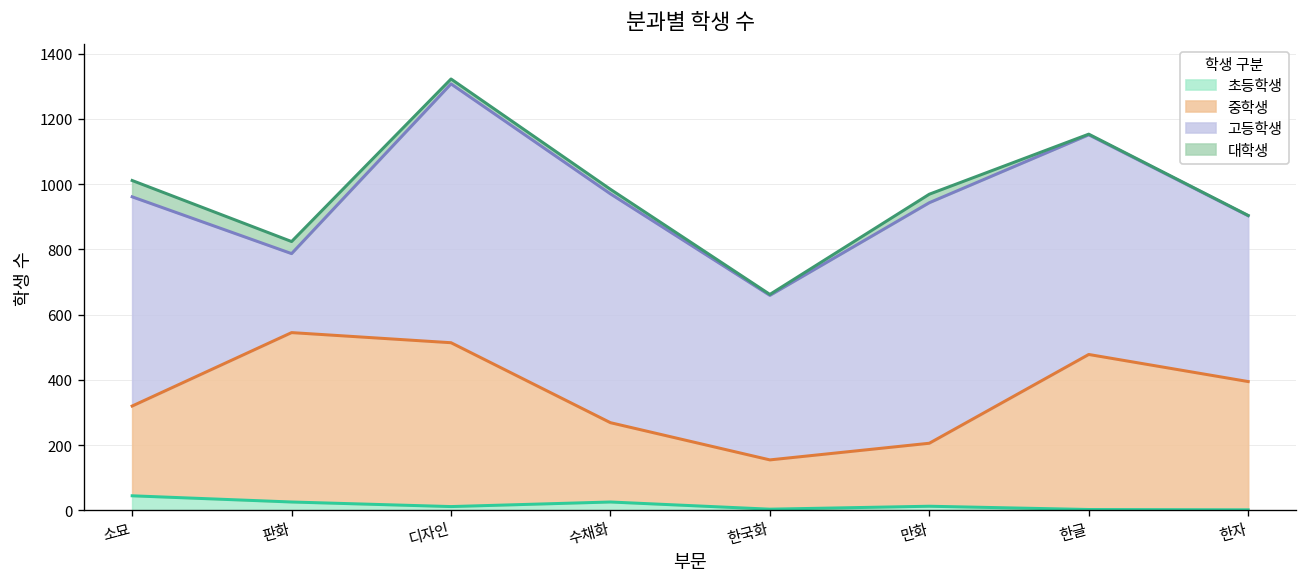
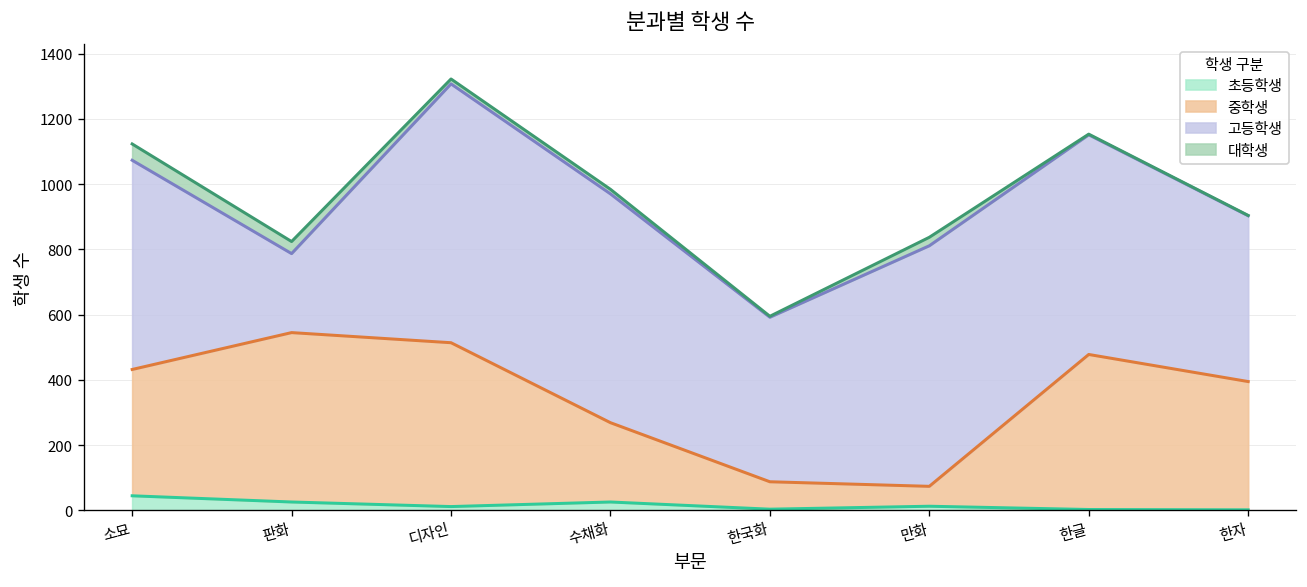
  {
    "중학생": {
-     "소묘": 280,
+     "소묘": 390,
      "판화": 520,
      "디자인": 500,
      "수채화": 240,
-     "한국화": 150,
-     "만화": 190,
+     "한국화": 80,
+     "만화": 60,
      "한글": 480,
      "한자": 390
    }
  }
